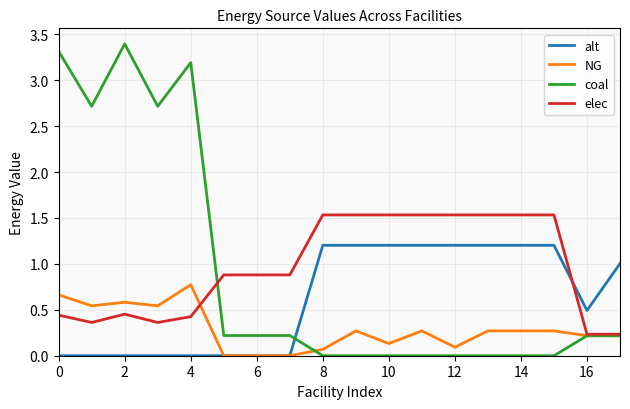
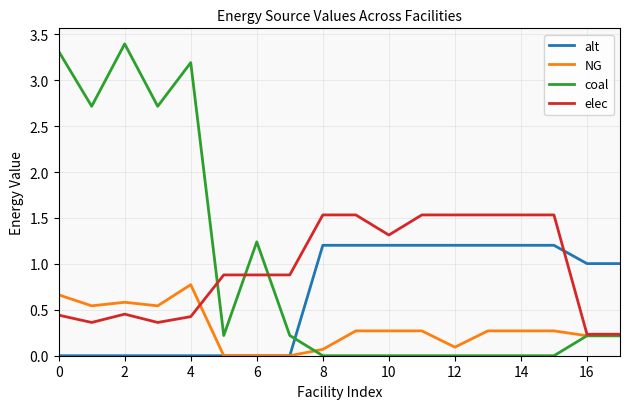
  {
    "alt": {
      "0": 0.0,
      "2": 0.0,
      "4": 0.0,
      "8": 1.2,
      "10": 1.2,
      "12": 1.2,
      "14": 1.2,
-     "16": 0.5
+     "16": 1.0
    },
    "NG": {
      "0": 0.7,
      "2": 0.6,
      "4": 0.8,
      "8": 0.1,
-     "10": 0.1,
+     "10": 0.3,
      "12": 0.1,
      "14": 0.3
    },
    "coal": {
      "0": 3.3,
      "2": 3.4,
      "4": 3.2,
-     "6": 0.2,
+     "6": 1.2,
      "8": 0.0,
      "10": 0.0,
      "12": 0.0,
      "14": 0.0
    },
    "elec": {
      "0": 0.4,
      "2": 0.5,
      "4": 0.4,
      "6": 0.9,
      "8": 1.5,
-     "10": 1.5,
+     "10": 1.3,
      "12": 1.5,
      "14": 1.5
    }
  }
